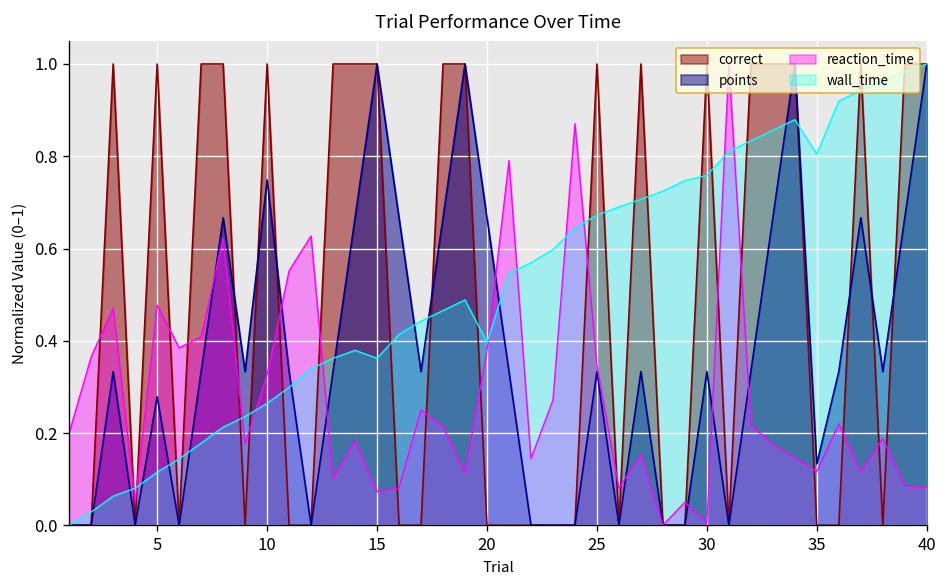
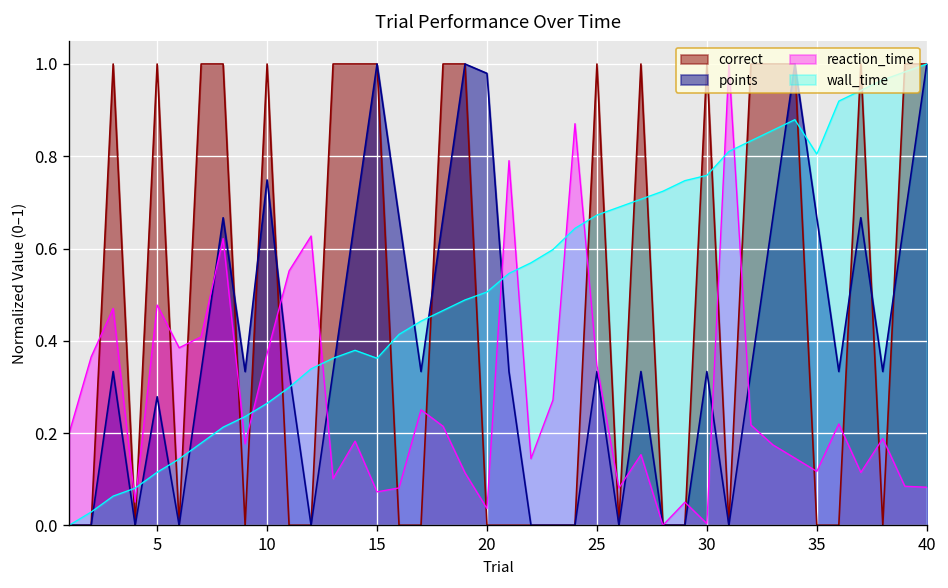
  {
    "correct": {
      "5": 1.00,
      "10": 1.00,
      "20": 0.00,
      "25": 1.00,
      "35": 0.00
    },
    "points": {
      "5": 0.28,
      "10": 0.75,
-     "20": 0.67,
+     "20": 0.98,
      "25": 0.33,
      "30": 0.33,
-     "35": 0.13
+     "35": 0.67
    },
    "reaction_time": {
      "5": 0.48,
-     "10": 0.33,
+     "10": 0.37,
      "15": 0.07,
-     "20": 0.38,
+     "20": 0.04,
      "25": 0.35,
      "30": 0.00,
      "35": 0.12,
      "40": 0.08
    },
    "wall_time": {
      "5": 0.11,
      "10": 0.26,
      "15": 0.36,
-     "20": 0.40,
+     "20": 0.51,
      "25": 0.67,
      "30": 0.76,
      "35": 0.80
    }
  }
